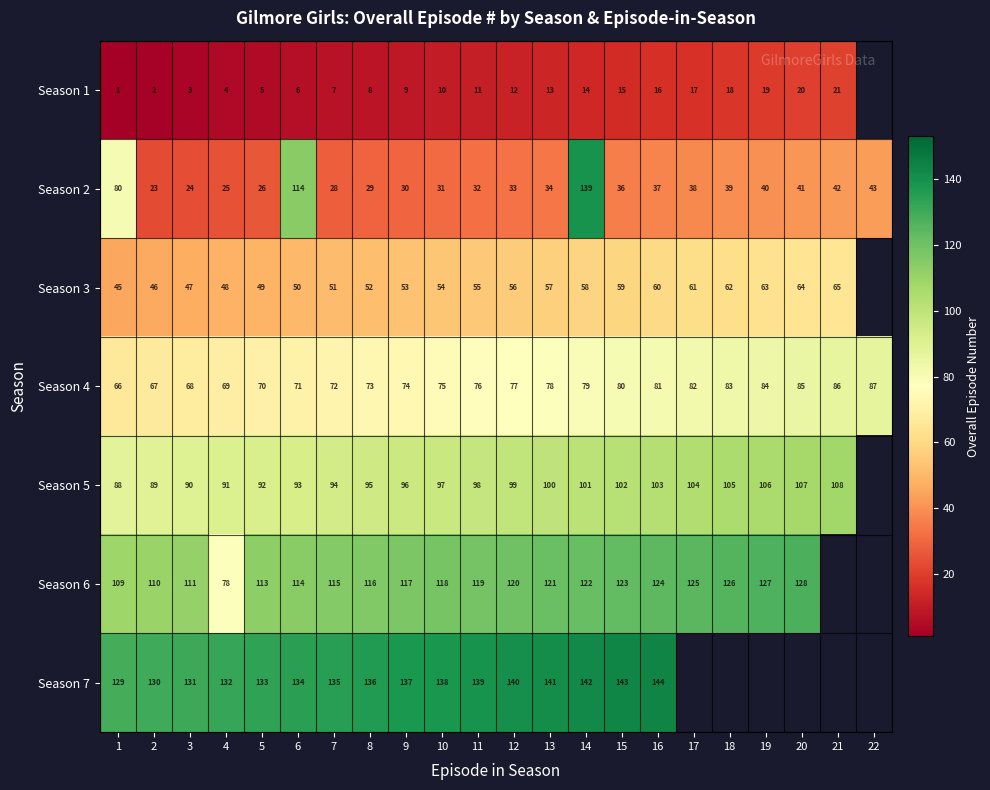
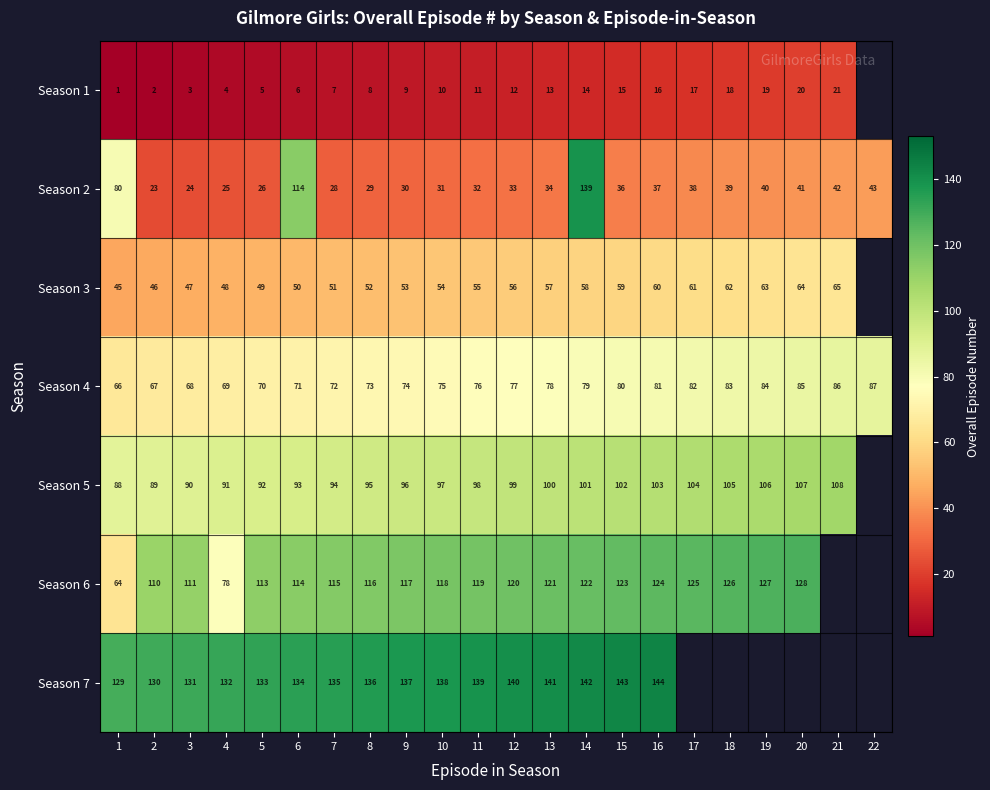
  {
    "Season 1": {
      "1": 1,
      "2": 2,
      "3": 3,
      "4": 4,
      "5": 5,
      "6": 6,
      "7": 7,
      "8": 8,
      "9": 9,
      "10": 10,
      "11": 11,
      "12": 12,
      "13": 13,
      "14": 14,
      "15": 15,
      "16": 16,
      "17": 17,
      "18": 18,
      "19": 19,
      "21": 21
    },
    "Season 2": {
      "1": 80,
      "2": 23,
      "3": 24,
      "4": 25,
      "5": 26,
      "6": 114,
      "7": 28,
      "8": 29,
      "9": 30,
      "10": 31,
      "11": 32,
      "12": 33,
      "13": 34,
      "14": 139,
      "15": 36,
      "16": 37,
      "17": 38,
      "18": 39,
      "19": 40,
      "20": 41,
      "21": 42,
      "22": 43
    },
    "Season 3": {
      "1": 45,
      "2": 46,
      "3": 47,
      "4": 48,
      "5": 49,
      "6": 50,
      "7": 51,
      "8": 52,
      "9": 53,
      "10": 54,
      "11": 55,
      "12": 56,
      "13": 57,
      "14": 58,
      "15": 59,
      "16": 60,
      "17": 61,
      "18": 62,
      "19": 63,
      "20": 64,
      "21": 65
    },
    "Season 4": {
      "1": 66,
      "2": 67,
      "3": 68,
      "4": 69,
      "5": 70,
      "6": 71,
      "7": 72,
      "8": 73,
      "9": 74,
      "10": 75,
      "11": 76,
      "12": 77,
      "13": 78,
      "14": 79,
      "15": 80,
      "16": 81,
      "17": 82,
      "18": 83,
      "19": 84,
      "20": 85,
      "21": 86,
      "22": 87
    },
    "Season 5": {
      "1": 88,
      "2": 89,
      "3": 90,
      "4": 91,
      "5": 92,
      "6": 93,
      "7": 94,
      "8": 95,
      "9": 96,
      "10": 97,
      "11": 98,
      "12": 99,
      "13": 100,
      "14": 101,
      "15": 102,
      "16": 103,
      "17": 104,
      "18": 105,
      "19": 106,
      "20": 107,
      "21": 108
    },
    "Season 6": {
-     "1": 109,
+     "1": 64,
      "2": 110,
      "3": 111,
      "4": 78,
      "5": 113,
      "6": 114,
      "7": 115,
      "8": 116,
      "9": 117,
      "10": 118,
      "11": 119,
      "12": 120,
      "13": 121,
      "14": 122,
      "15": 123,
      "16": 124,
      "17": 125,
      "18": 126,
      "19": 127,
      "20": 128
    },
    "Season 7": {
      "1": 129,
      "2": 130,
      "3": 131,
      "4": 132,
      "5": 133,
      "6": 134,
      "7": 135,
      "8": 136,
      "9": 137,
      "10": 138,
      "11": 139,
      "12": 140,
      "13": 141,
      "14": 142,
      "15": 143,
      "16": 144
    }
  }
